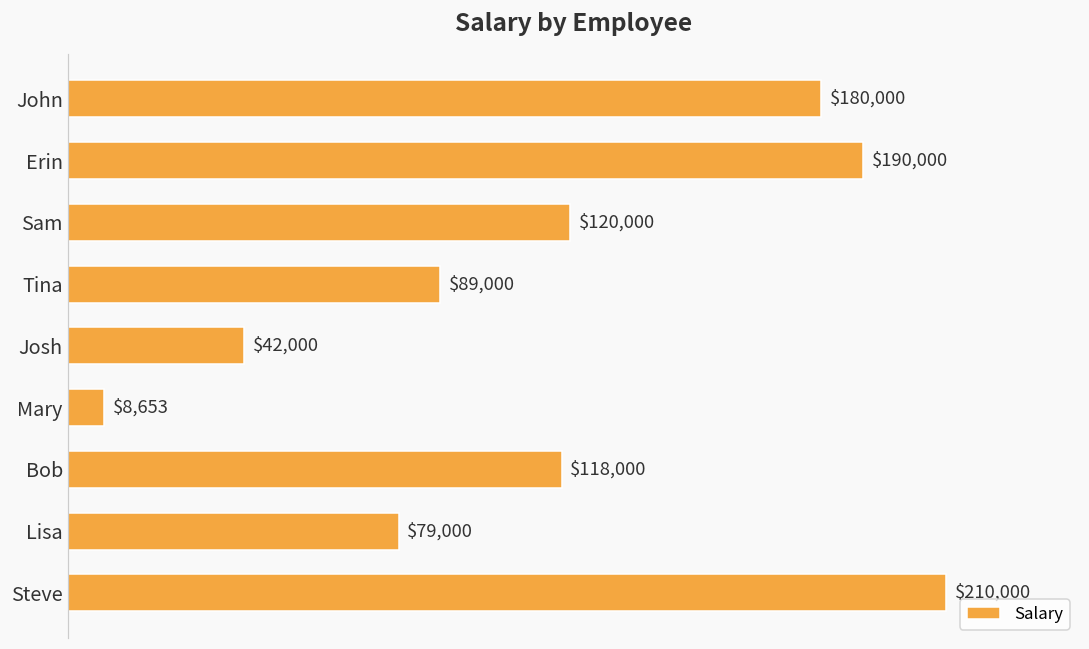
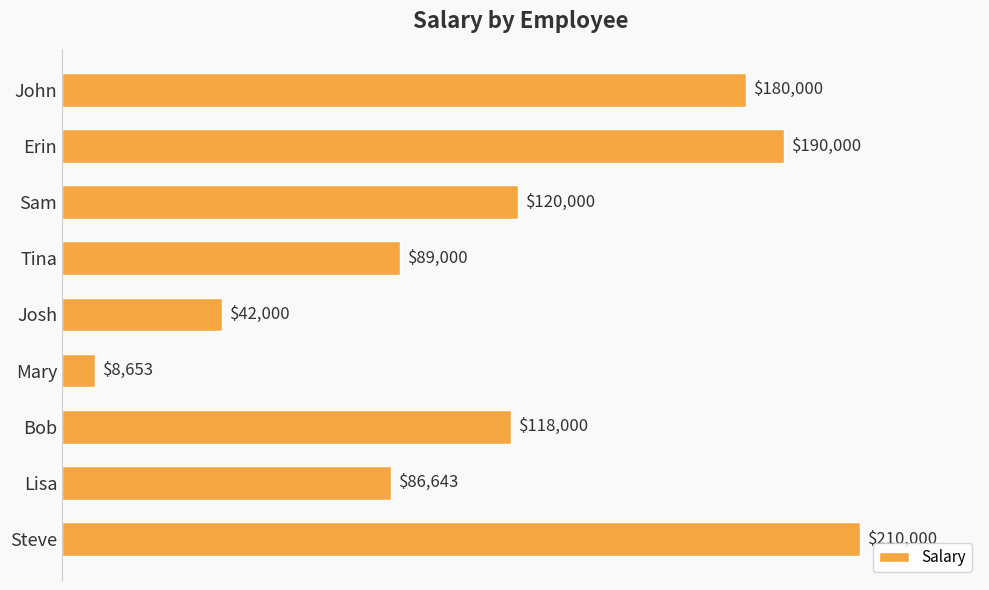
  {
    "John": "$180,000",
    "Erin": "$190,000",
    "Sam": "$120,000",
    "Tina": "$89,000",
    "Josh": "$42,000",
    "Mary": "$8,653",
    "Bob": "$118,000",
-   "Lisa": "$79,000"
+   "Lisa": "$86,643"
  }
